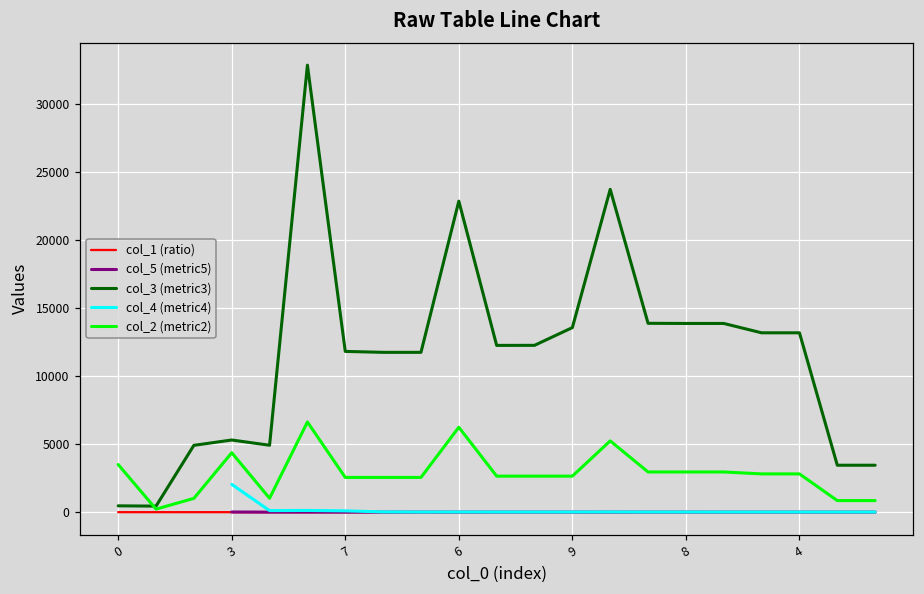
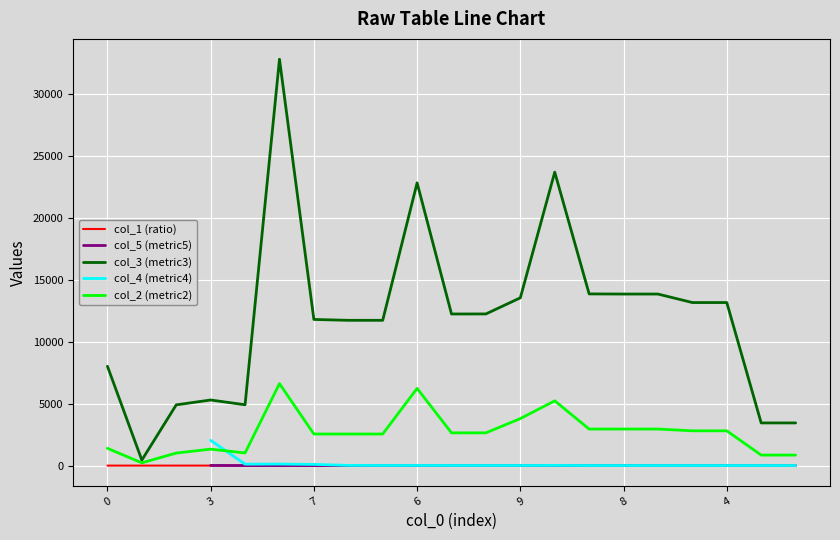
  {
    "col_1 (ratio)": {
      "0": 0
    },
    "col_3 (metric3)": {
-     "0": 500,
+     "0": 8000,
      "3": 5300,
      "6": 22900,
      "9": 13600
    },
    "col_4 (metric4)": {
      "3": 2000
    },
    "col_2 (metric2)": {
-     "0": 3500,
-     "3": 4400,
+     "0": 1400,
+     "3": 1300,
      "6": 6200,
-     "9": 2600
+     "9": 3800
    }
  }
